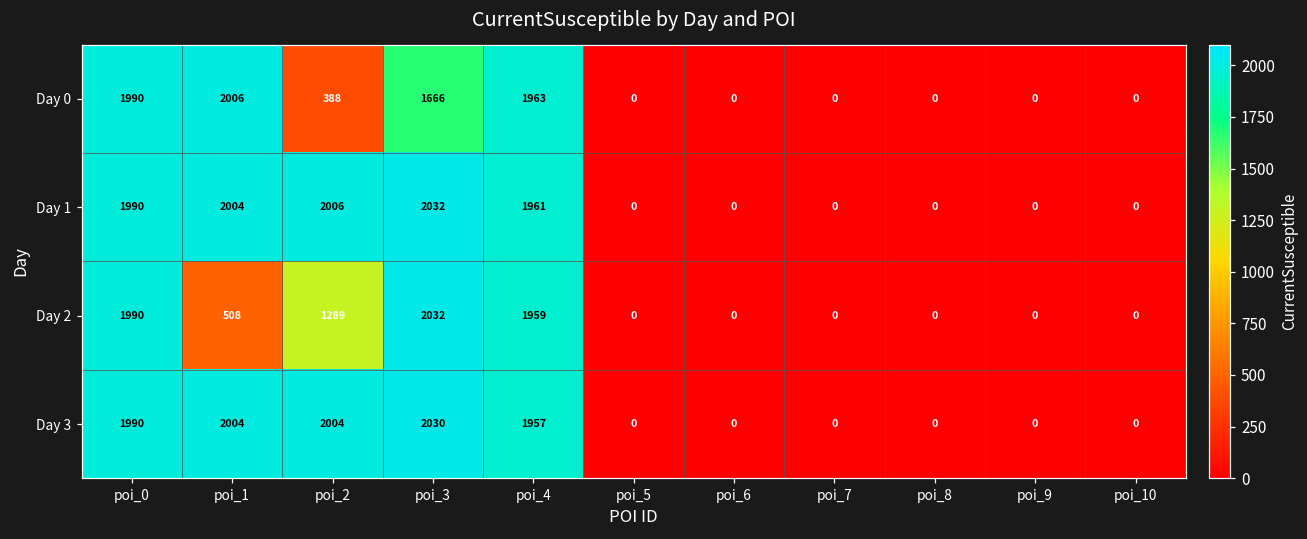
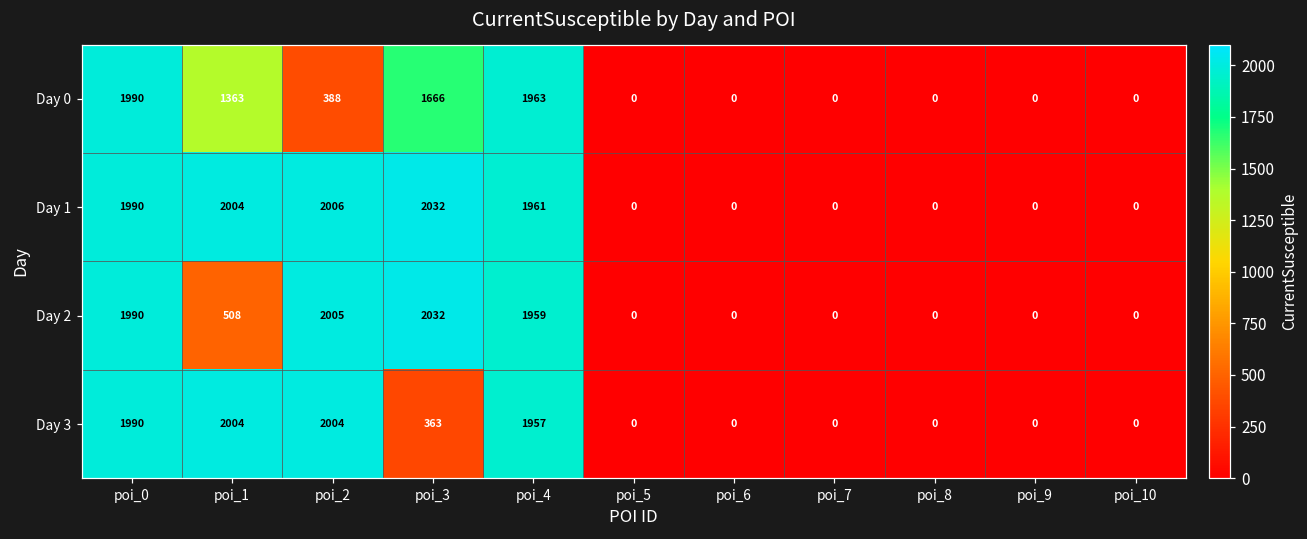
  {
    "Day 0": {
      "poi_0": 1990,
-     "poi_1": 2006,
+     "poi_1": 1363,
      "poi_2": 388,
      "poi_3": 1666,
      "poi_4": 1963,
      "poi_5": 0,
      "poi_6": 0,
      "poi_7": 0,
      "poi_8": 0,
      "poi_9": 0,
      "poi_10": 0
    },
    "Day 1": {
      "poi_0": 1990,
      "poi_1": 2004,
      "poi_2": 2006,
      "poi_3": 2032,
      "poi_4": 1961,
      "poi_5": 0,
      "poi_6": 0,
      "poi_7": 0,
      "poi_8": 0,
      "poi_9": 0,
      "poi_10": 0
    },
    "Day 2": {
      "poi_0": 1990,
      "poi_1": 508,
-     "poi_2": 1289,
+     "poi_2": 2005,
      "poi_3": 2032,
      "poi_4": 1959,
      "poi_5": 0,
      "poi_6": 0,
      "poi_7": 0,
      "poi_8": 0,
      "poi_9": 0,
      "poi_10": 0
    },
    "Day 3": {
      "poi_0": 1990,
      "poi_1": 2004,
      "poi_2": 2004,
-     "poi_3": 2030,
+     "poi_3": 363,
      "poi_4": 1957,
      "poi_5": 0,
      "poi_6": 0,
      "poi_7": 0,
      "poi_8": 0,
      "poi_9": 0,
      "poi_10": 0
    }
  }
